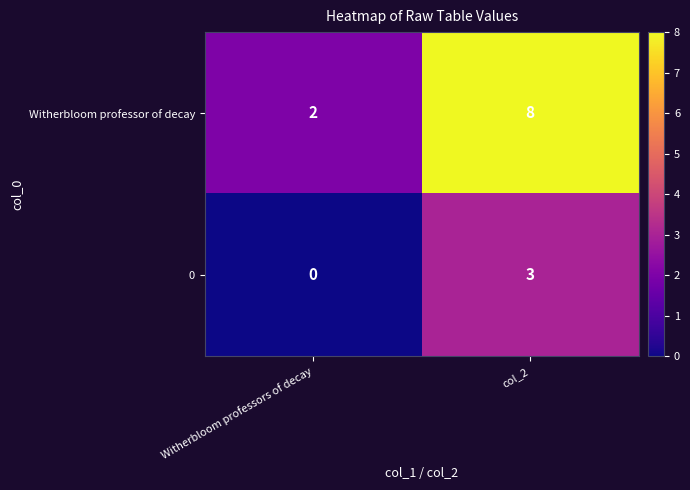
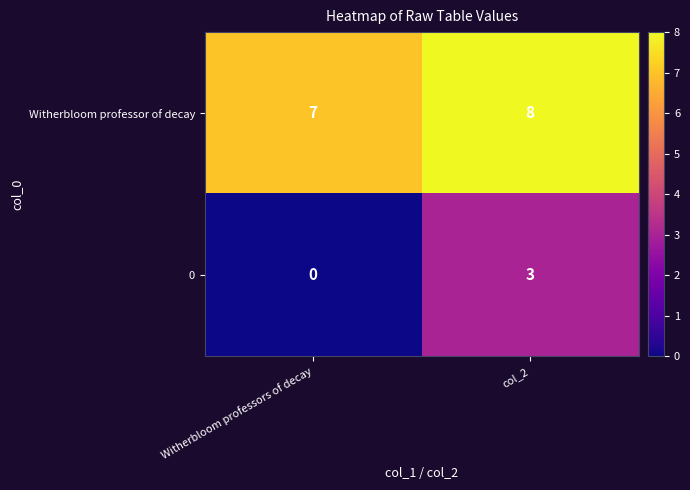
  {
    "Witherbloom professor of decay": {
-     "Witherbloom professors of decay": 2,
+     "Witherbloom professors of decay": 7,
      "col_2": 8
    },
    "0": {
      "Witherbloom professors of decay": 0,
      "col_2": 3
    }
  }
